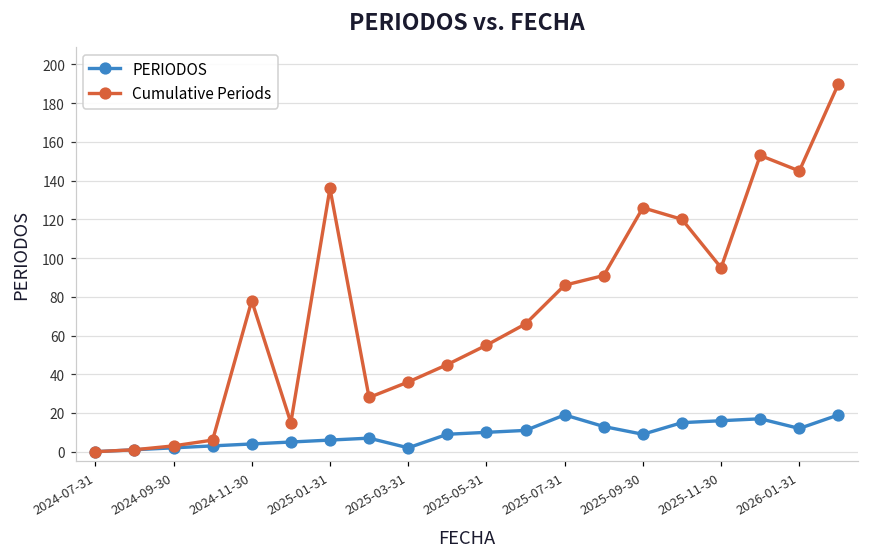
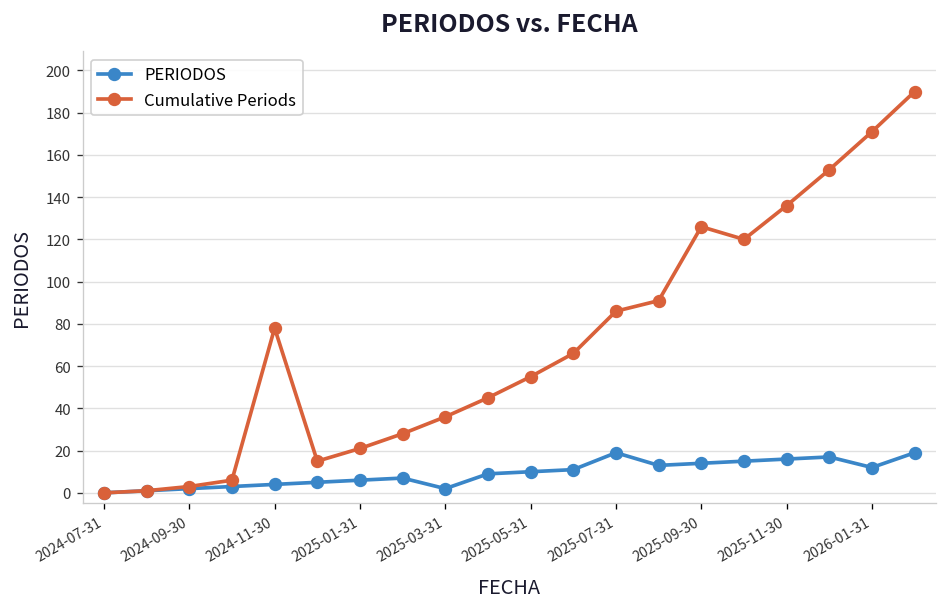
  {
    "PERIODOS": {
      "2024-11-30": 4,
      "2025-01-31": 6,
      "2025-03-31": 2,
      "2025-05-31": 10,
      "2025-07-31": 19,
-     "2025-09-30": 9,
+     "2025-09-30": 14,
      "2025-11-30": 16,
      "2026-01-31": 12
    },
    "Cumulative Periods": {
      "2024-11-30": 78,
-     "2025-01-31": 136,
+     "2025-01-31": 21,
      "2025-03-31": 36,
      "2025-05-31": 55,
      "2025-07-31": 86,
      "2025-09-30": 126,
-     "2025-11-30": 95,
-     "2026-01-31": 145
+     "2025-11-30": 136,
+     "2026-01-31": 171
    }
  }
